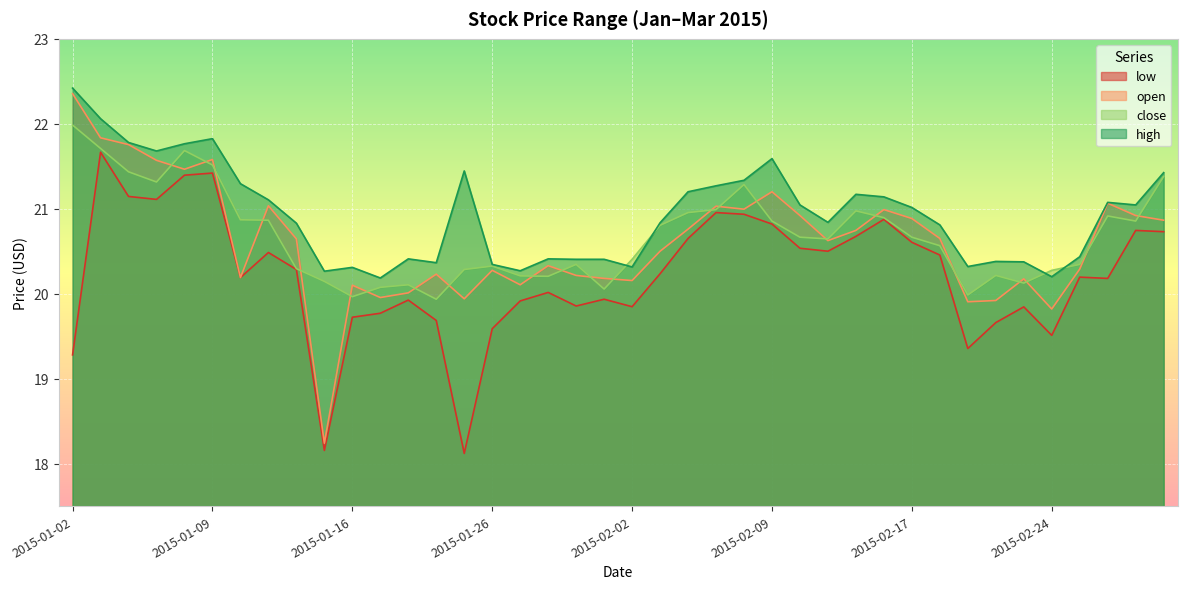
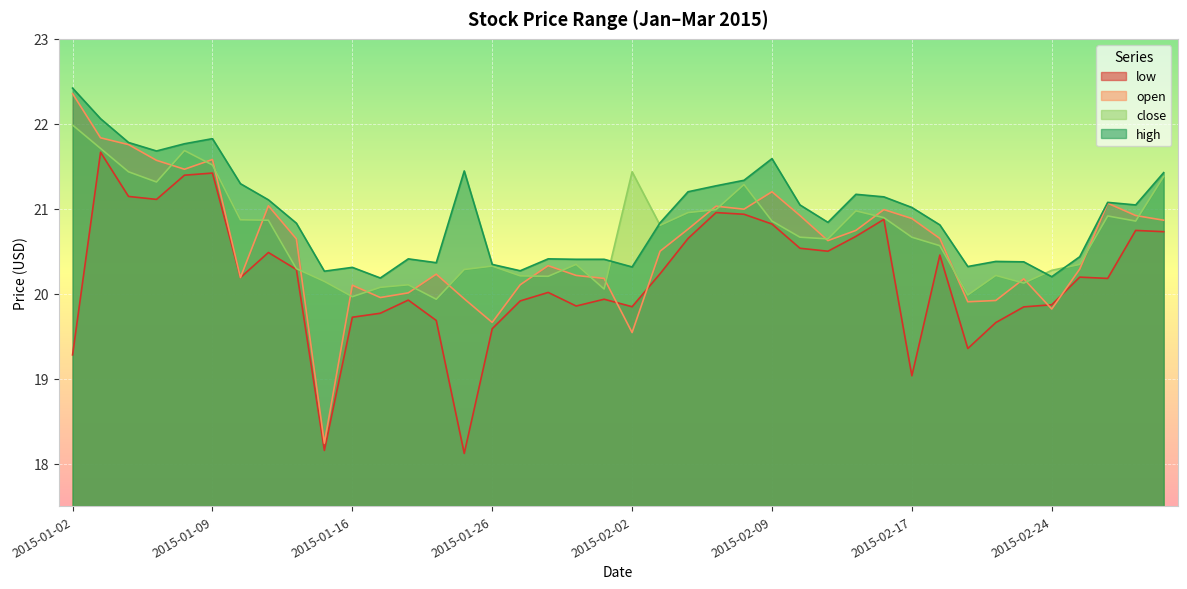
  {
    "low": {
      "2015-01-02": 19.3,
      "2015-01-09": 21.4,
      "2015-01-16": 19.7,
      "2015-01-26": 19.6,
      "2015-02-02": 19.8,
      "2015-02-09": 20.8,
-     "2015-02-17": 20.6,
-     "2015-02-24": 19.5
+     "2015-02-17": 19.0,
+     "2015-02-24": 19.9
    },
    "open": {
      "2015-01-02": 22.4,
      "2015-01-09": 21.6,
      "2015-01-16": 20.1,
-     "2015-01-26": 20.3,
-     "2015-02-02": 20.2,
+     "2015-01-26": 19.7,
+     "2015-02-02": 19.5,
      "2015-02-09": 21.2,
      "2015-02-17": 20.9,
      "2015-02-24": 19.8
    },
    "close": {
      "2015-01-02": 22.0,
      "2015-01-09": 21.5,
      "2015-01-16": 20.0,
-     "2015-02-02": 20.4,
+     "2015-02-02": 21.4,
      "2015-02-09": 20.9,
      "2015-02-17": 20.7,
      "2015-02-24": 20.3
    },
    "high": {
      "2015-01-02": 22.4,
      "2015-01-09": 21.8,
      "2015-01-16": 20.3,
      "2015-02-02": 20.3,
      "2015-02-09": 21.6,
      "2015-02-17": 21.0,
      "2015-02-24": 20.2
    }
  }
